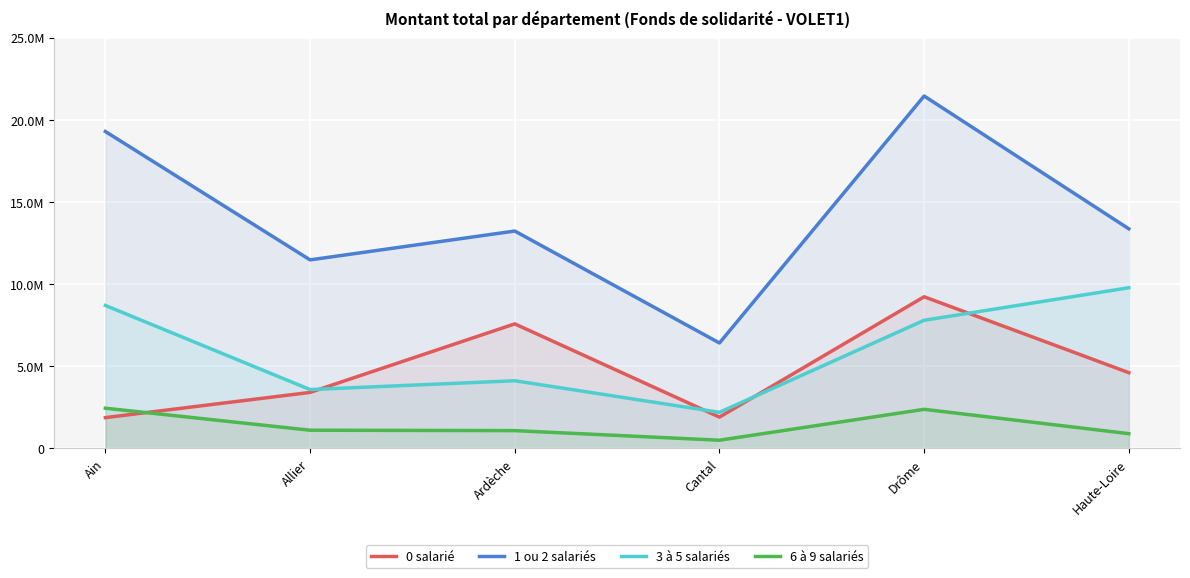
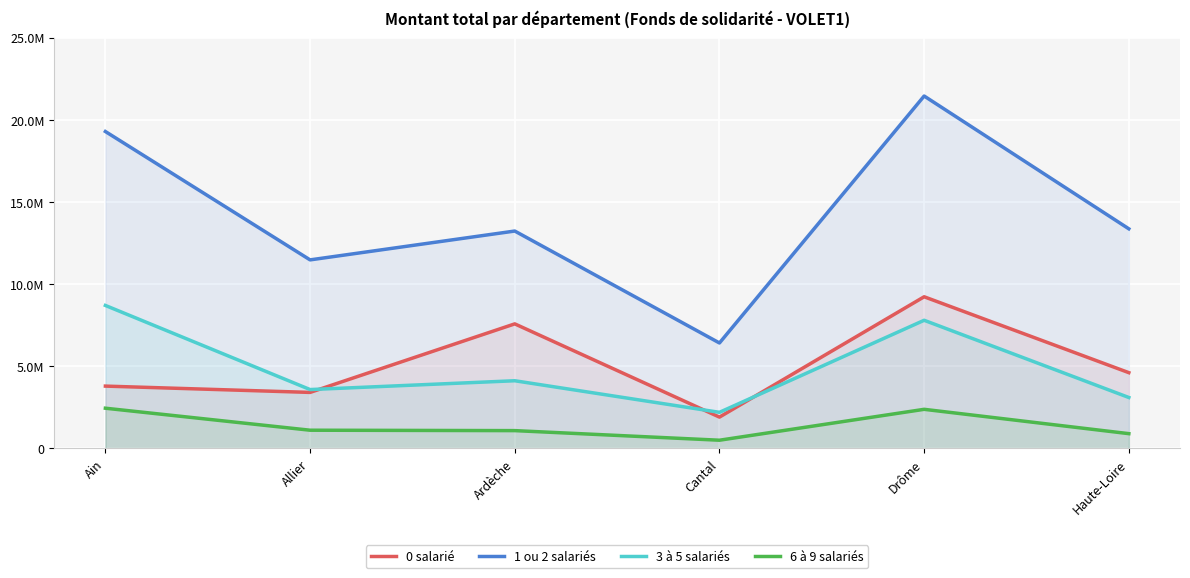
  {
    "0 salarié": {
-     "Ain": 1900000,
+     "Ain": 3800000,
      "Allier": 3400000,
      "Ardèche": 7600000,
      "Cantal": 1900000,
      "Drôme": 9200000,
      "Haute-Loire": 4600000
    },
    "1 ou 2 salariés": {
      "Ain": 19300000,
      "Allier": 11500000,
      "Ardèche": 13200000,
      "Cantal": 6400000,
      "Drôme": 21400000,
      "Haute-Loire": 13400000
    },
    "3 à 5 salariés": {
      "Ain": 8700000,
      "Allier": 3600000,
      "Ardèche": 4100000,
      "Cantal": 2200000,
      "Drôme": 7800000,
-     "Haute-Loire": 9800000
+     "Haute-Loire": 3100000
    },
    "6 à 9 salariés": {
      "Ain": 2400000,
      "Allier": 1100000,
      "Ardèche": 1100000,
      "Cantal": 500000,
      "Drôme": 2400000,
      "Haute-Loire": 900000
    }
  }
